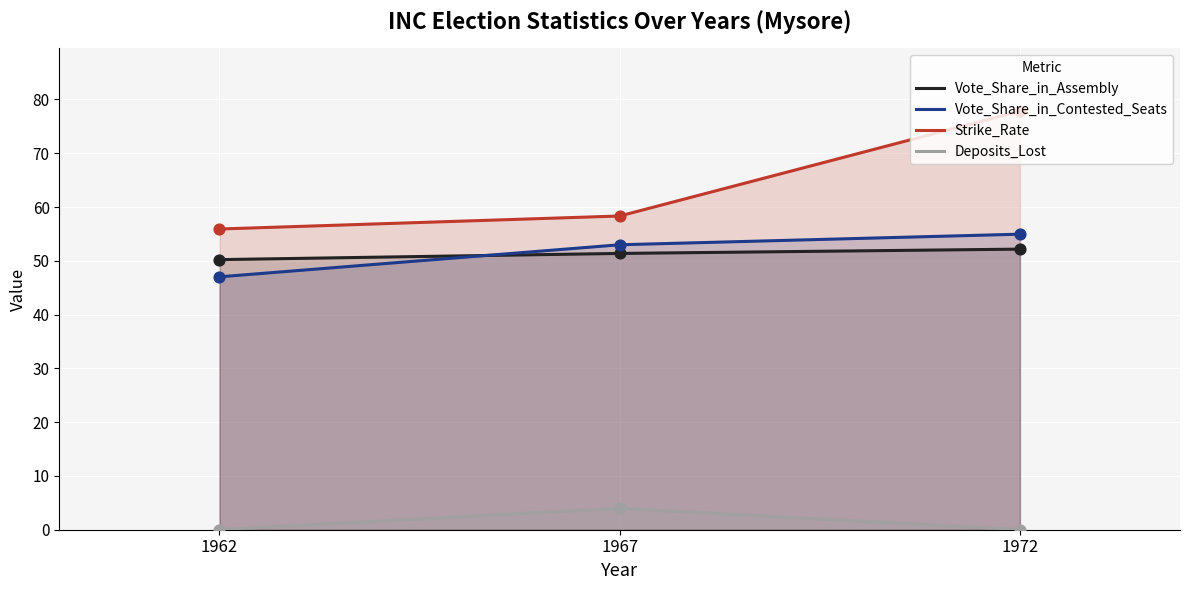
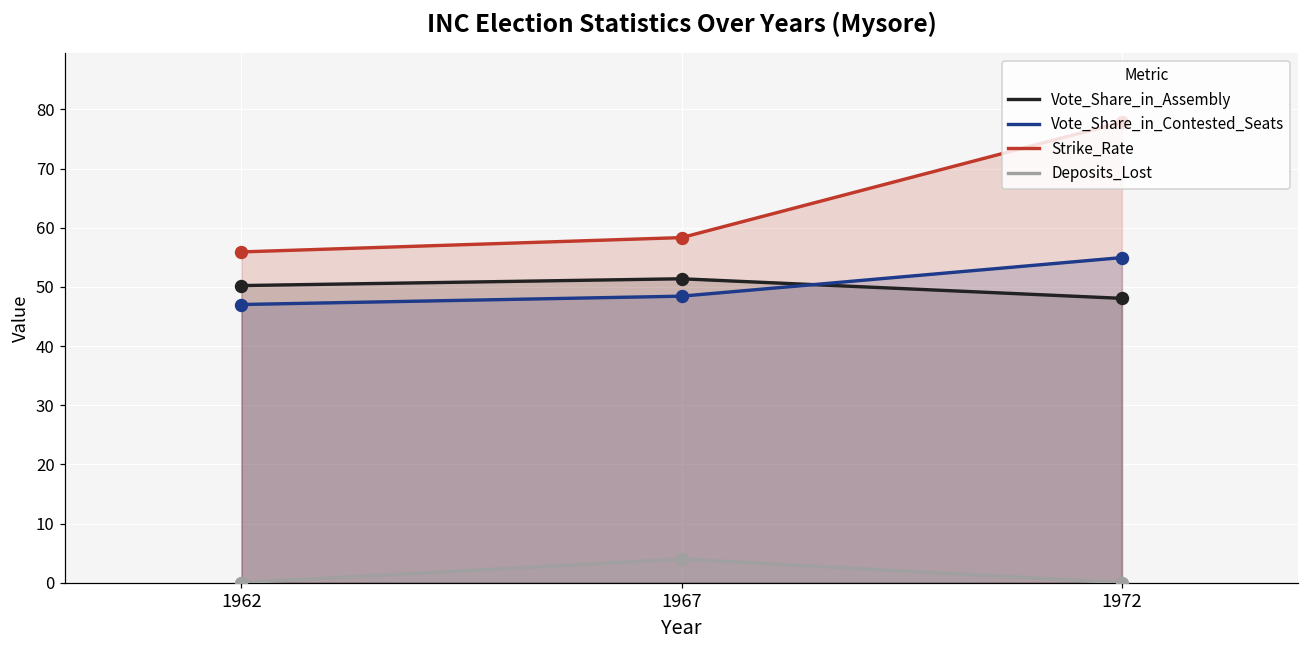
  {
    "Vote_Share_in_Assembly": {
      "1962": 50,
      "1967": 51,
-     "1972": 52
+     "1972": 48
    },
    "Vote_Share_in_Contested_Seats": {
      "1962": 47,
-     "1967": 53,
+     "1967": 48,
      "1972": 55
    },
    "Strike_Rate": {
      "1962": 56,
      "1967": 58
    },
    "Deposits_Lost": {
      "1962": 0,
      "1967": 4,
      "1972": 0
    }
  }
